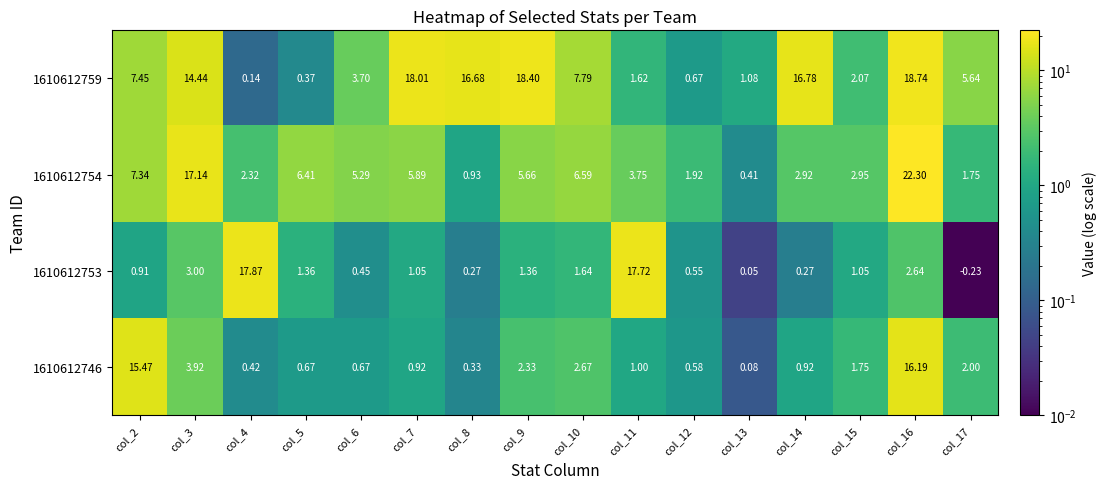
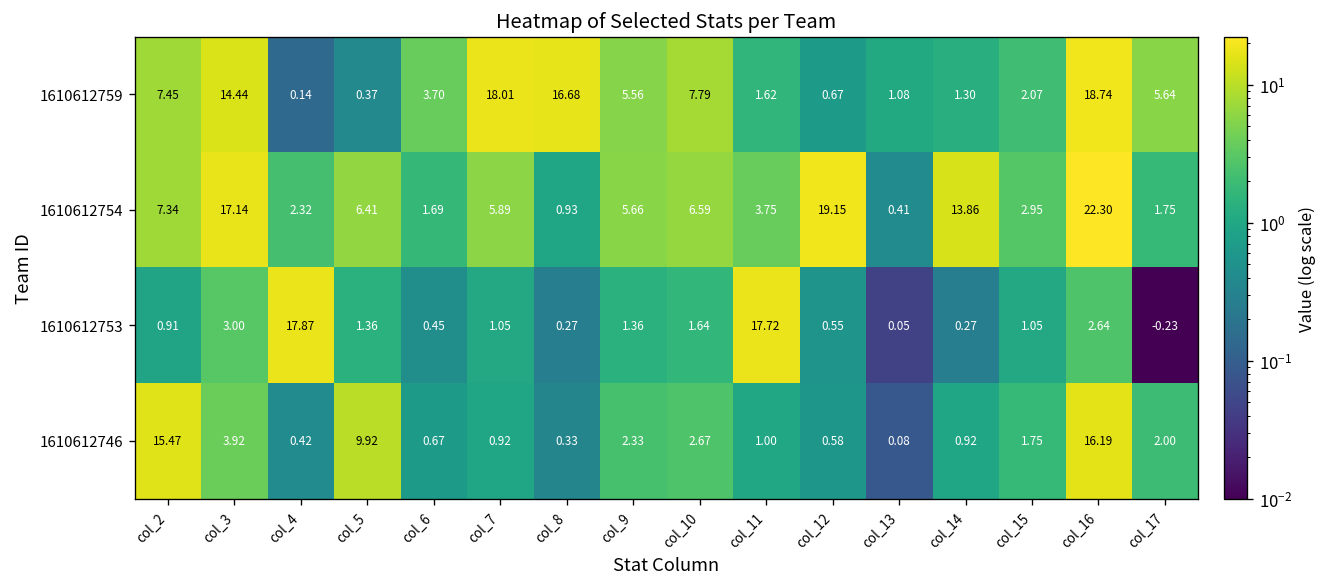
  {
    "1610612759": {
      "col_2": 7.45,
      "col_3": 14.44,
      "col_4": 0.14,
      "col_5": 0.37,
      "col_6": 3.70,
      "col_7": 18.01,
      "col_8": 16.68,
-     "col_9": 18.40,
+     "col_9": 5.56,
      "col_10": 7.79,
      "col_11": 1.62,
      "col_12": 0.67,
      "col_13": 1.08,
-     "col_14": 16.78,
+     "col_14": 1.30,
      "col_15": 2.07,
      "col_16": 18.74,
      "col_17": 5.64
    },
    "1610612754": {
      "col_2": 7.34,
      "col_3": 17.14,
      "col_4": 2.32,
      "col_5": 6.41,
-     "col_6": 5.29,
+     "col_6": 1.69,
      "col_7": 5.89,
      "col_8": 0.93,
      "col_9": 5.66,
      "col_10": 6.59,
      "col_11": 3.75,
-     "col_12": 1.92,
+     "col_12": 19.15,
      "col_13": 0.41,
-     "col_14": 2.92,
+     "col_14": 13.86,
      "col_15": 2.95,
      "col_16": 22.30,
      "col_17": 1.75
    },
    "1610612753": {
      "col_2": 0.91,
      "col_3": 3.00,
      "col_4": 17.87,
      "col_5": 1.36,
      "col_6": 0.45,
      "col_7": 1.05,
      "col_8": 0.27,
      "col_9": 1.36,
      "col_10": 1.64,
      "col_11": 17.72,
      "col_12": 0.55,
      "col_13": 0.05,
      "col_14": 0.27,
      "col_15": 1.05,
      "col_16": 2.64,
      "col_17": -0.23
    },
    "1610612746": {
      "col_2": 15.47,
      "col_3": 3.92,
      "col_4": 0.42,
-     "col_5": 0.67,
+     "col_5": 9.92,
      "col_6": 0.67,
      "col_7": 0.92,
      "col_8": 0.33,
      "col_9": 2.33,
      "col_10": 2.67,
      "col_11": 1.00,
      "col_12": 0.58,
      "col_13": 0.08,
      "col_14": 0.92,
      "col_15": 1.75,
      "col_16": 16.19,
      "col_17": 2.00
    }
  }
